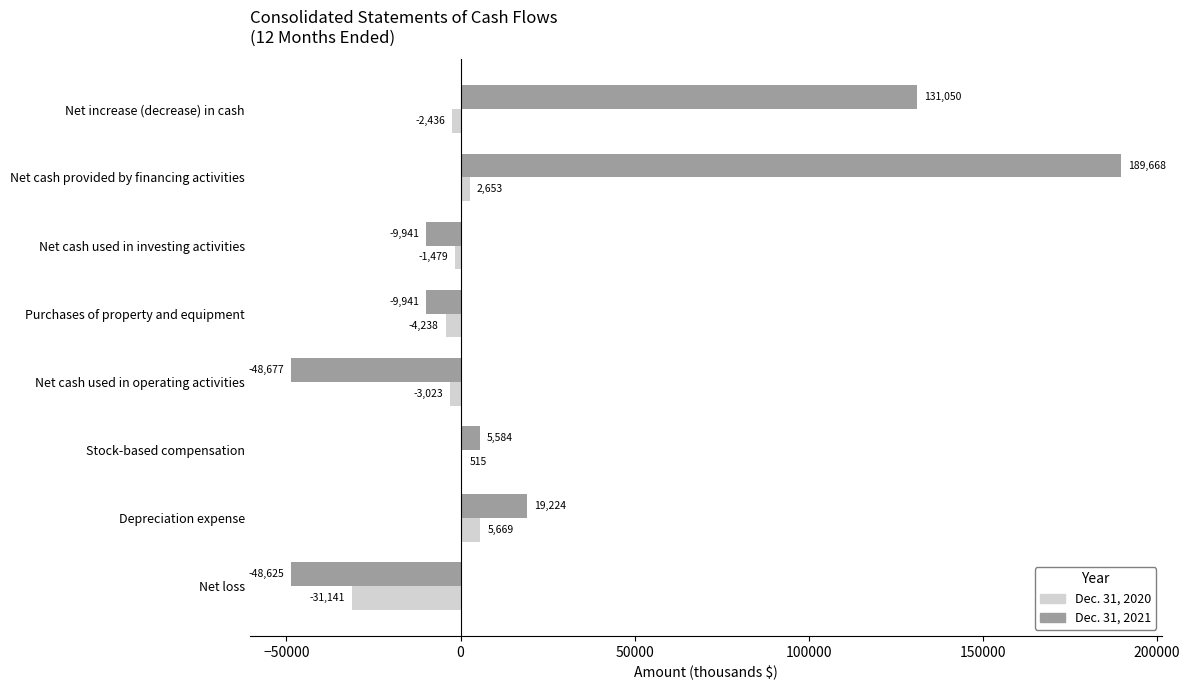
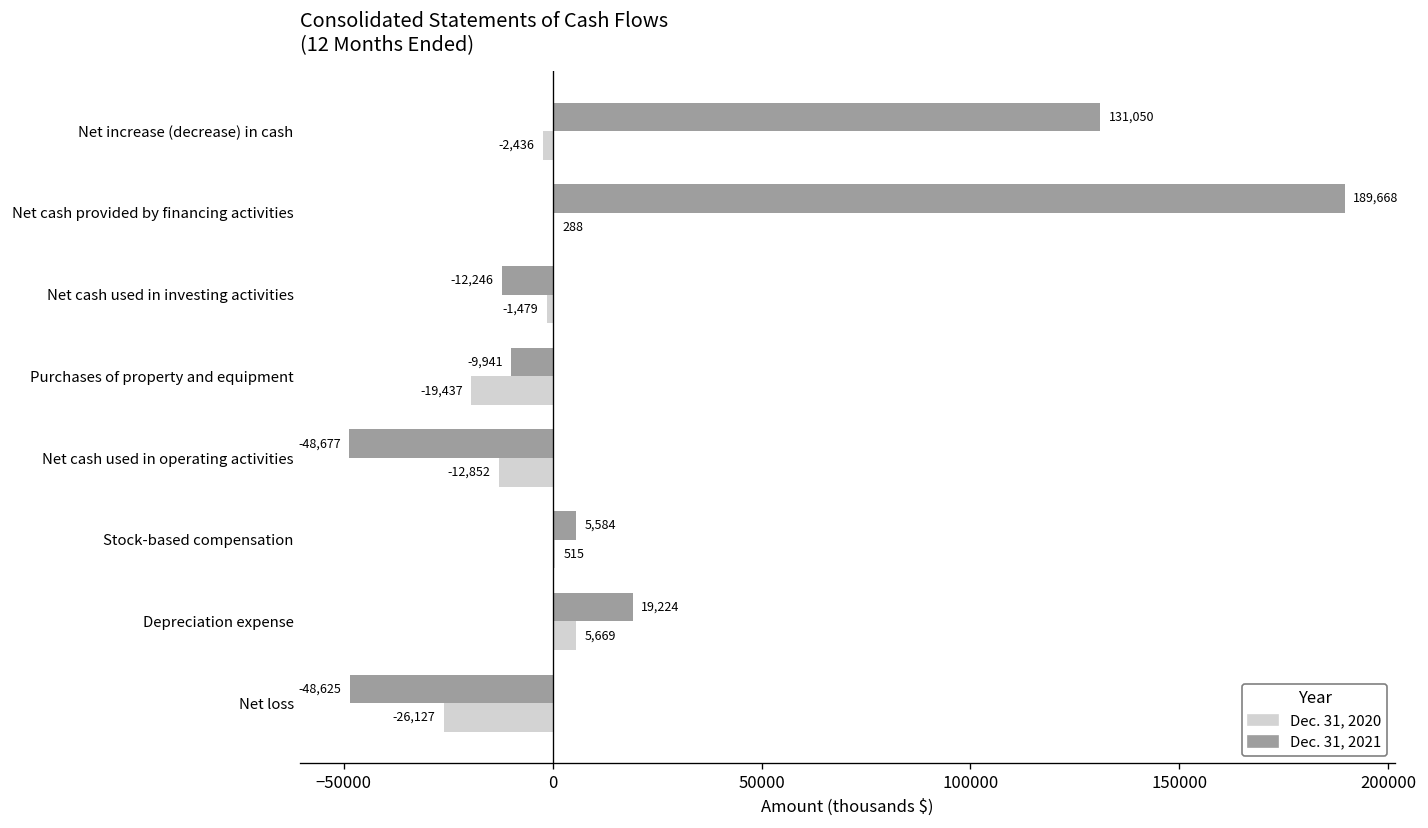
  {
    "Dec. 31, 2021": {
      "Net increase (decrease) in cash": "131,050",
      "Net cash provided by financing activities": "189,668",
-     "Net cash used in investing activities": "-9,941",
+     "Net cash used in investing activities": "-12,246",
      "Purchases of property and equipment": "-9,941",
      "Net cash used in operating activities": "-48,677",
      "Stock-based compensation": "5,584",
      "Depreciation expense": "19,224",
      "Net loss": "-48,625"
    },
    "Dec. 31, 2020": {
      "Net increase (decrease) in cash": "-2,436",
-     "Net cash provided by financing activities": "2,653",
+     "Net cash provided by financing activities": "288",
      "Net cash used in investing activities": "-1,479",
-     "Purchases of property and equipment": "-4,238",
-     "Net cash used in operating activities": "-3,023",
+     "Purchases of property and equipment": "-19,437",
+     "Net cash used in operating activities": "-12,852",
      "Stock-based compensation": "515",
      "Depreciation expense": "5,669",
-     "Net loss": "-31,141"
+     "Net loss": "-26,127"
    }
  }
